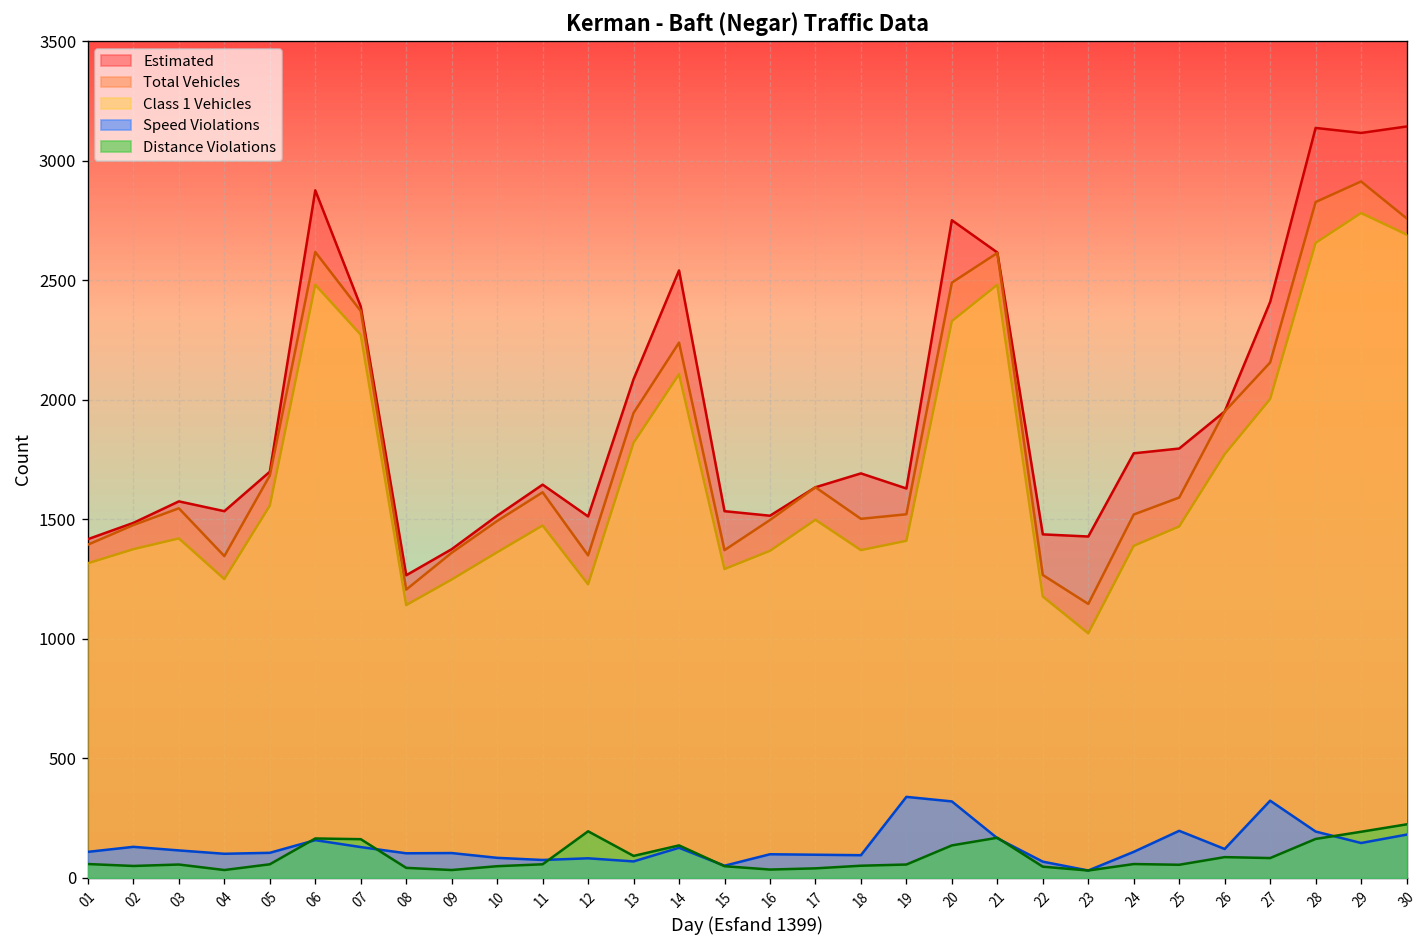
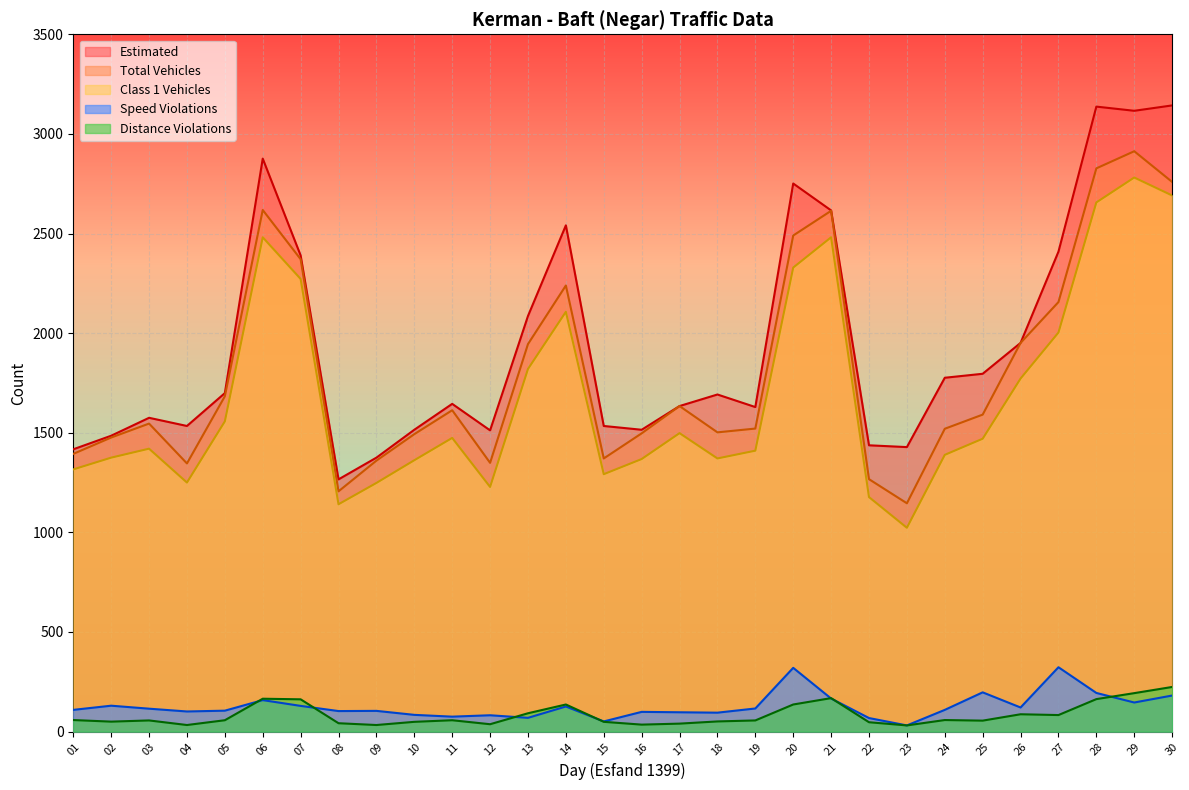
  {
    "Speed Violations": {
      "01": 110,
      "02": 130,
      "03": 120,
      "04": 100,
      "05": 110,
      "07": 130,
      "08": 100,
      "09": 100,
      "10": 80,
      "11": 80,
      "12": 80,
      "13": 70,
      "16": 100,
      "17": 100,
      "18": 100,
-     "19": 340,
+     "19": 120,
      "20": 320,
      "22": 70,
      "24": 110,
      "25": 200,
      "26": 120,
      "27": 320,
      "28": 190,
      "29": 150,
      "30": 180
    },
    "Distance Violations": {
      "01": 60,
      "02": 50,
      "03": 60,
      "04": 30,
      "05": 60,
      "07": 160,
      "08": 40,
      "09": 30,
      "10": 50,
      "11": 60,
-     "12": 200,
+     "12": 40,
      "13": 90,
      "16": 40,
      "17": 40,
      "18": 50,
      "19": 60,
      "20": 140,
      "22": 50,
      "24": 60,
      "25": 60,
      "26": 90,
      "27": 80,
      "28": 160,
      "29": 190,
      "30": 220
    }
  }
